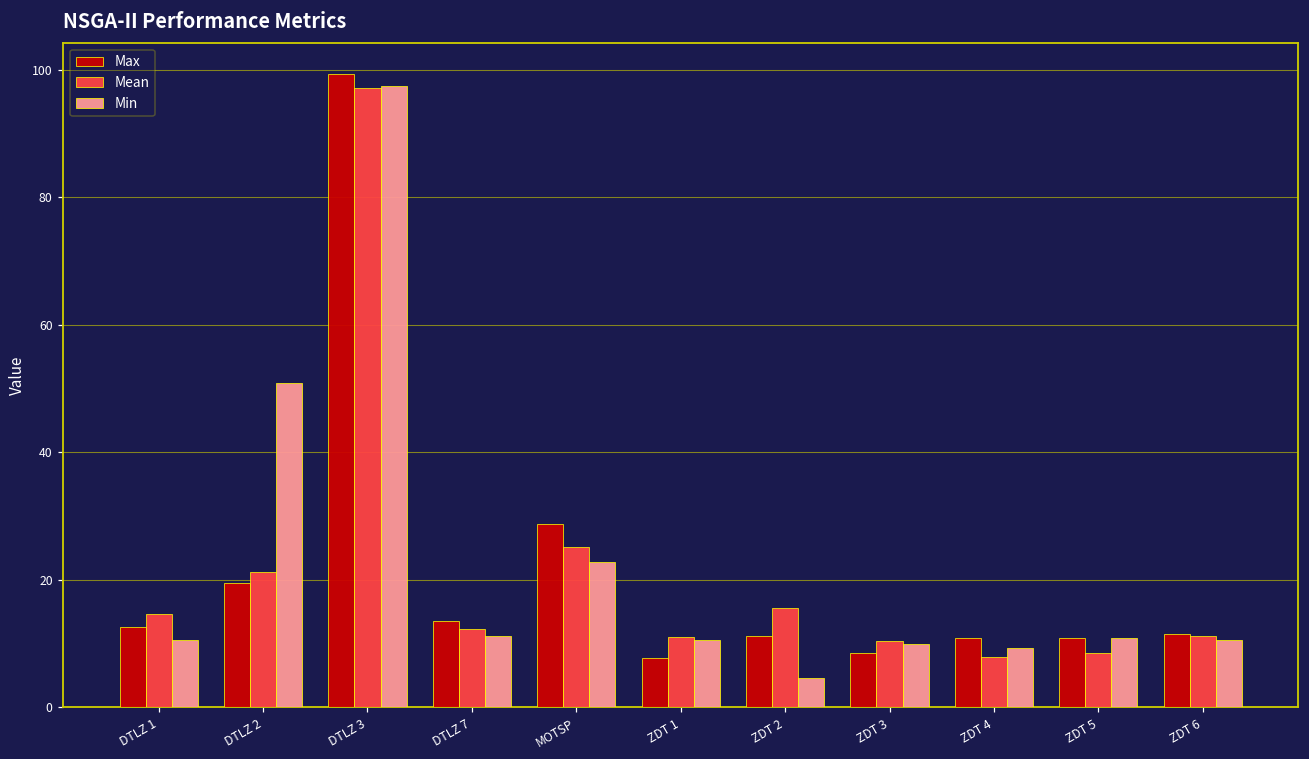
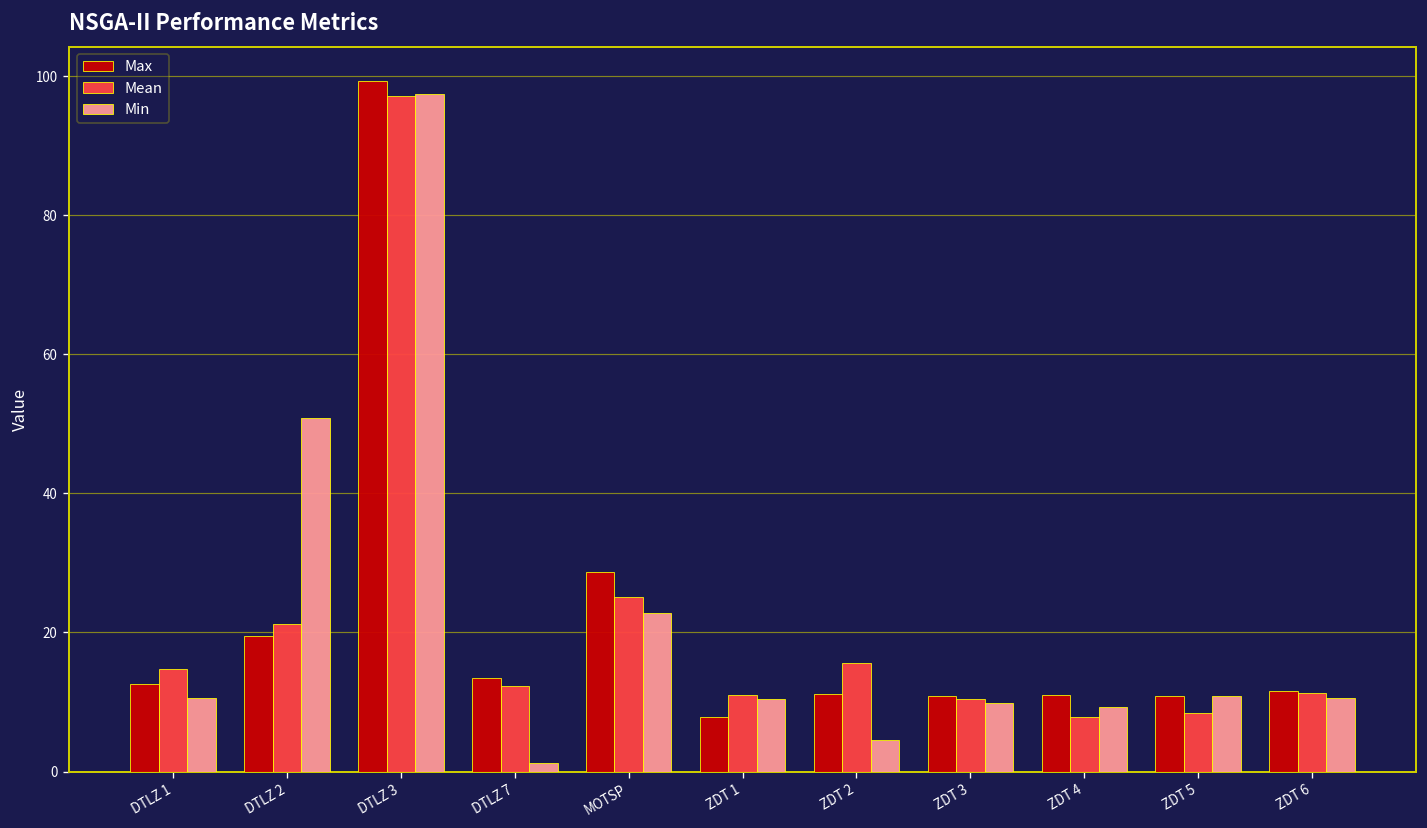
  {
    "Max": {
      "DTLZ 1": 13,
      "DTLZ 2": 19,
      "DTLZ 3": 99,
      "DTLZ 7": 14,
      "MOTSP": 29,
      "ZDT 1": 8,
      "ZDT 2": 11,
-     "ZDT 3": 8,
+     "ZDT 3": 11,
      "ZDT 4": 11,
      "ZDT 5": 11,
      "ZDT 6": 12
    },
    "Mean": {
      "DTLZ 1": 15,
      "DTLZ 2": 21,
      "DTLZ 3": 97,
      "DTLZ 7": 12,
      "MOTSP": 25,
      "ZDT 1": 11,
      "ZDT 2": 16,
      "ZDT 3": 10,
      "ZDT 4": 8,
      "ZDT 5": 8,
      "ZDT 6": 11
    },
    "Min": {
      "DTLZ 1": 11,
      "DTLZ 2": 51,
      "DTLZ 3": 97,
-     "DTLZ 7": 11,
+     "DTLZ 7": 1,
      "MOTSP": 23,
      "ZDT 1": 10,
      "ZDT 2": 5,
      "ZDT 3": 10,
      "ZDT 4": 9,
      "ZDT 5": 11,
      "ZDT 6": 11
    }
  }
